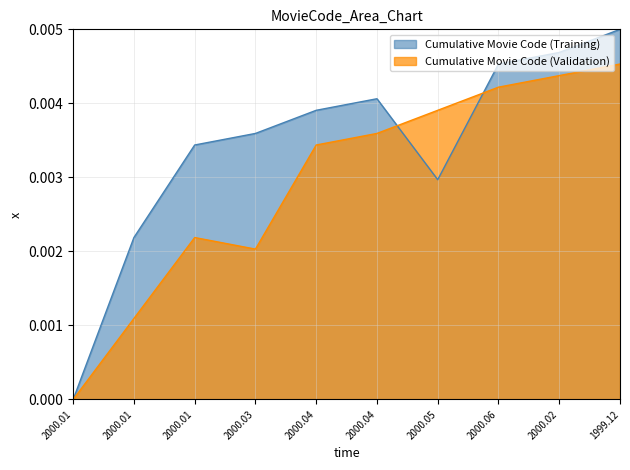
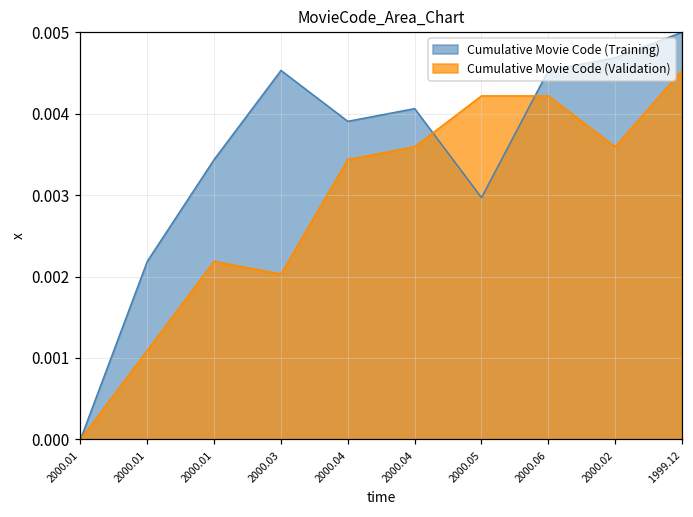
  {
    "Cumulative Movie Code (Training)": {
-     "2000.03": 0.0036,
+     "2000.03": 0.0045,
      "2000.05": 0.0030,
      "1999.12": 0.0050
    },
    "Cumulative Movie Code (Validation)": {
      "2000.03": 0.0020,
-     "2000.05": 0.0039,
+     "2000.05": 0.0042,
      "2000.06": 0.0042,
-     "2000.02": 0.0044,
+     "2000.02": 0.0036,
      "1999.12": 0.0045
    }
  }
